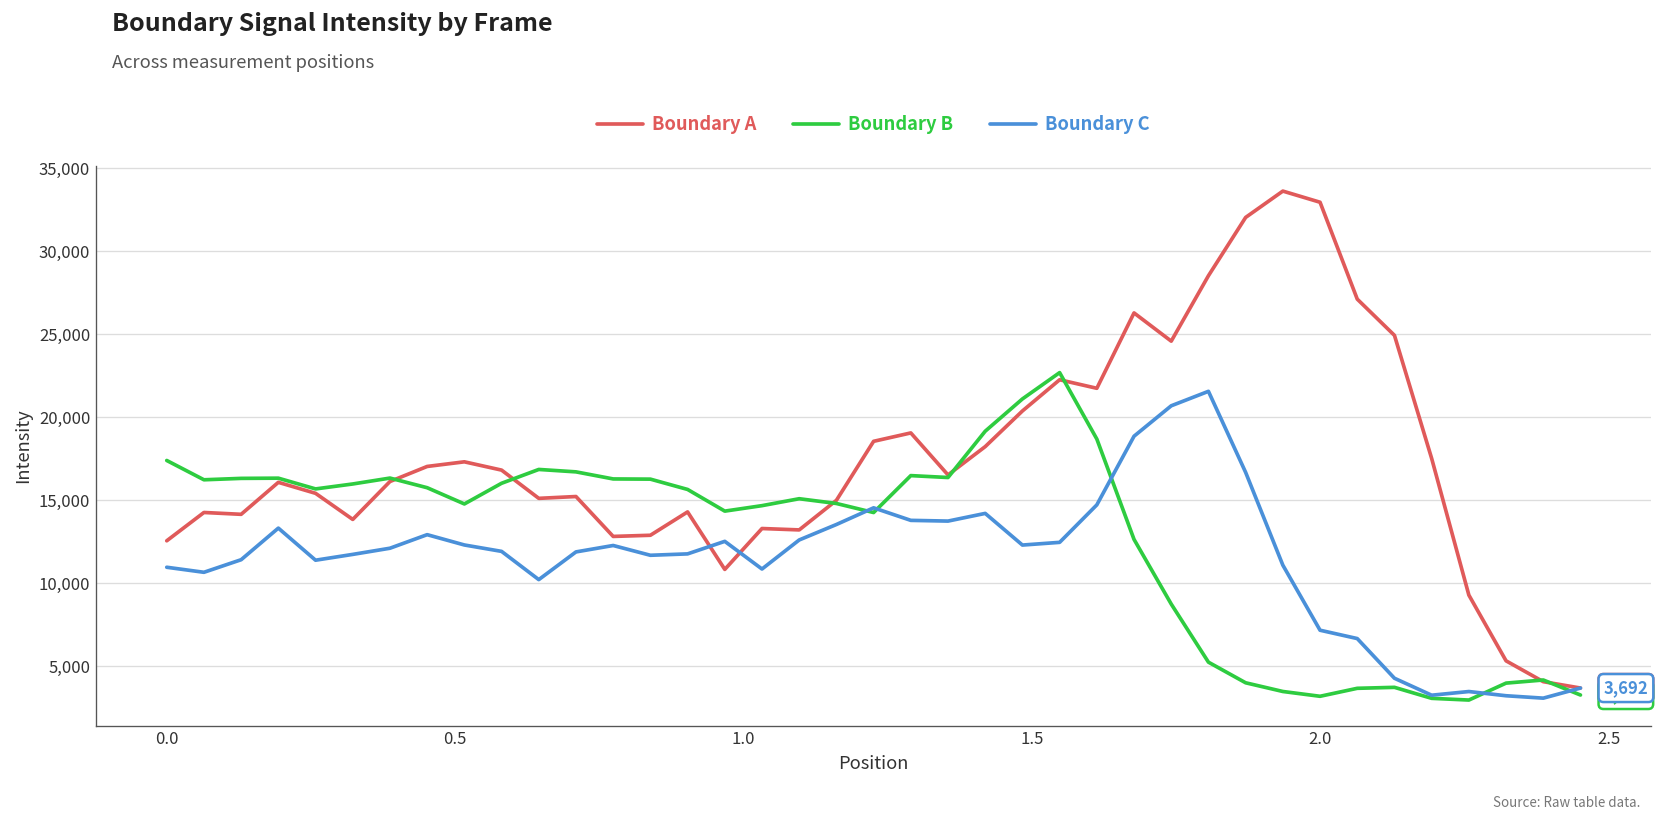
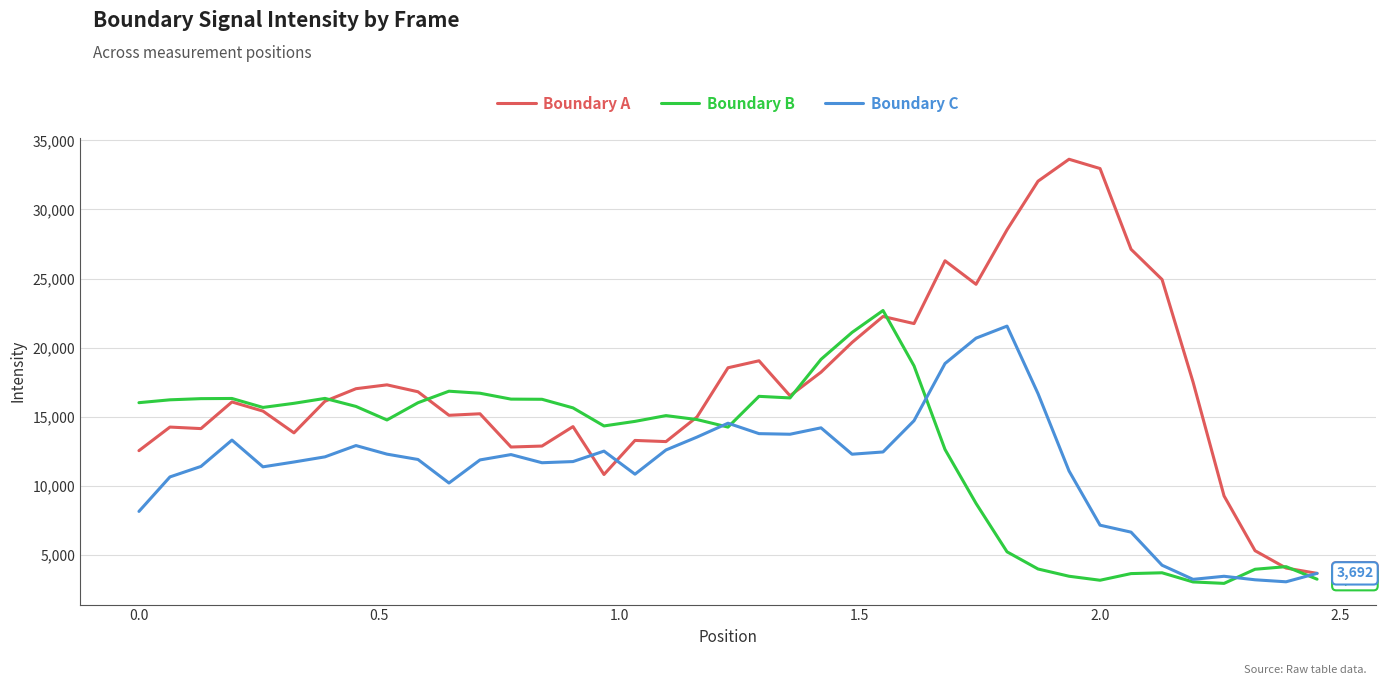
  {
    "Boundary A": {
      "0.0": "12,600",
      "2.0": "33,000"
    },
    "Boundary B": {
-     "0.0": "17,400",
+     "0.0": "16,000",
      "2.0": "3,200"
    },
    "Boundary C": {
-     "0.0": "11,000",
+     "0.0": "8,200",
      "2.0": "7,200"
    }
  }
